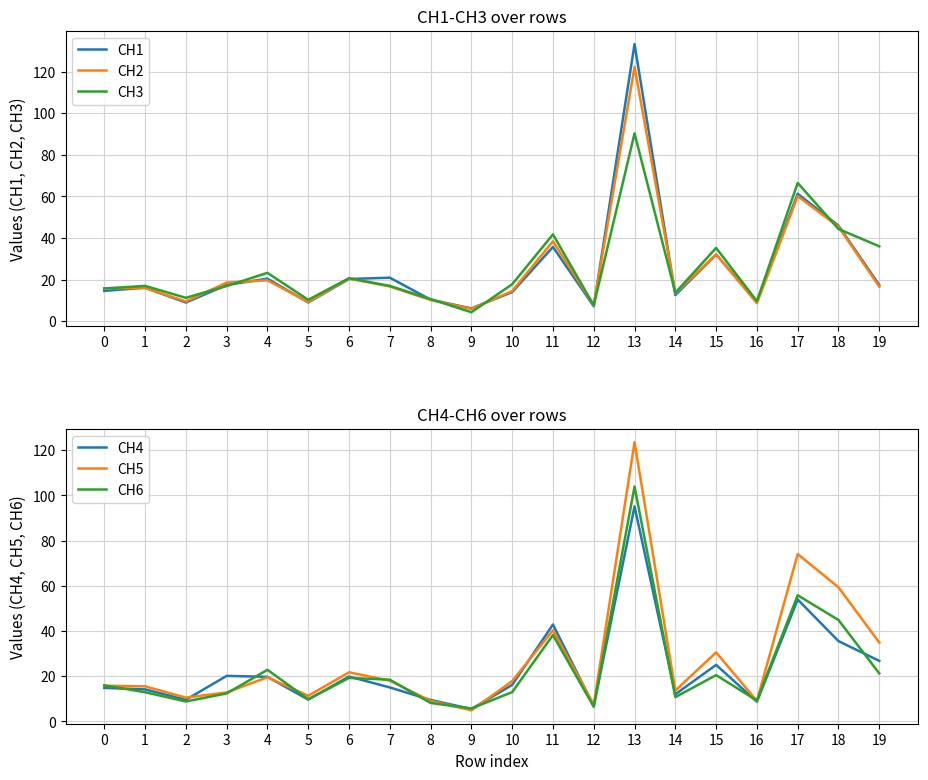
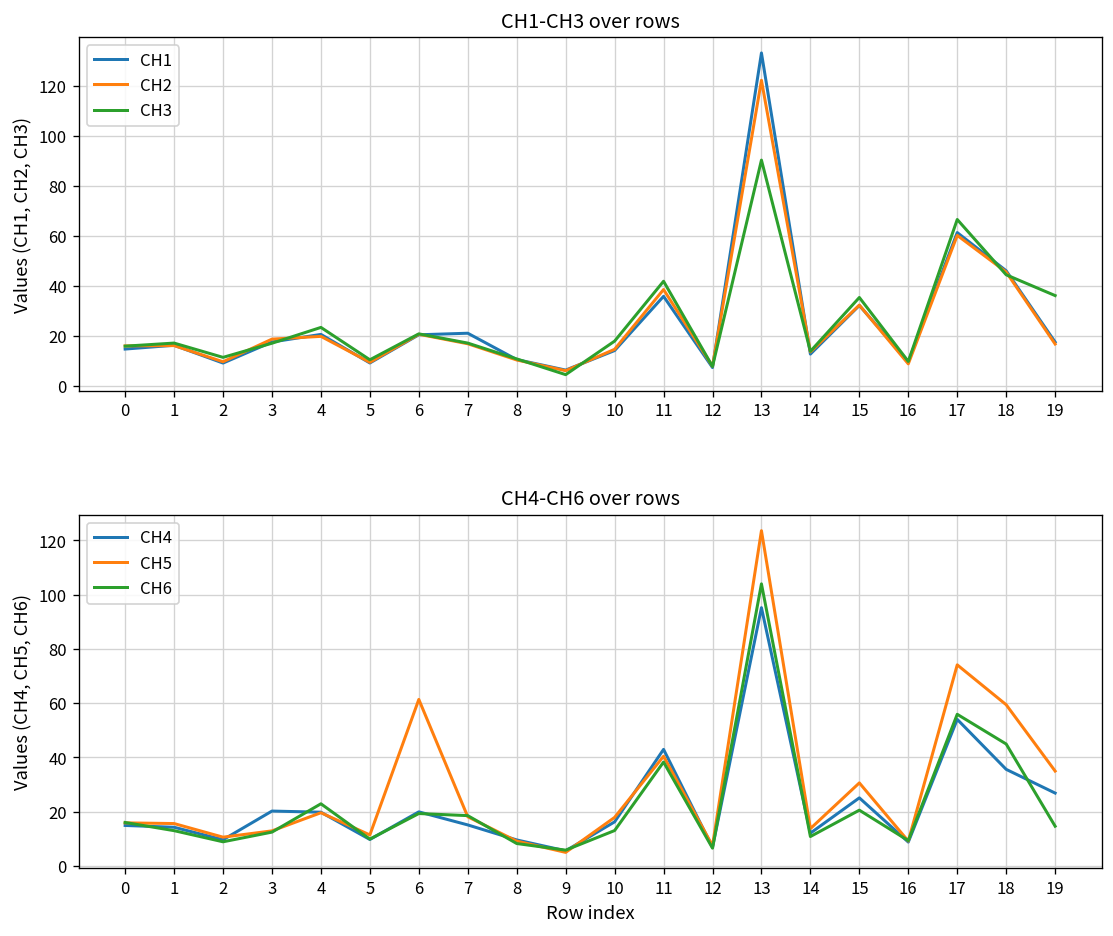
  {
    "CH1-CH3 over rows": {
      "CH1": {
        "7": 21,
        "11": 36,
        "13": 133
      },
      "CH2": {
        "11": 38,
        "13": 122
      },
      "CH3": {
        "2": 11,
        "4": 23,
        "9": 4,
        "10": 18,
        "11": 42,
        "13": 90,
        "15": 35,
        "17": 67,
        "19": 36
      }
    },
    "CH4-CH6 over rows": {
      "CH4": {
        "1": 14,
        "3": 20,
        "7": 15,
        "10": 16,
        "11": 43,
        "13": 95,
        "14": 12,
        "15": 25,
        "17": 54,
        "18": 36,
        "19": 27
      },
      "CH5": {
        "1": 16,
        "5": 11,
-       "6": 22,
+       "6": 61,
        "10": 18,
        "11": 40,
        "13": 124,
        "14": 14,
        "15": 31,
        "17": 74,
        "18": 59,
        "19": 35
      },
      "CH6": {
        "1": 13,
        "4": 23,
        "10": 13,
        "11": 38,
        "13": 104,
        "14": 11,
        "15": 20,
        "17": 56,
        "18": 45,
-       "19": 21
+       "19": 15
      }
    }
  }
